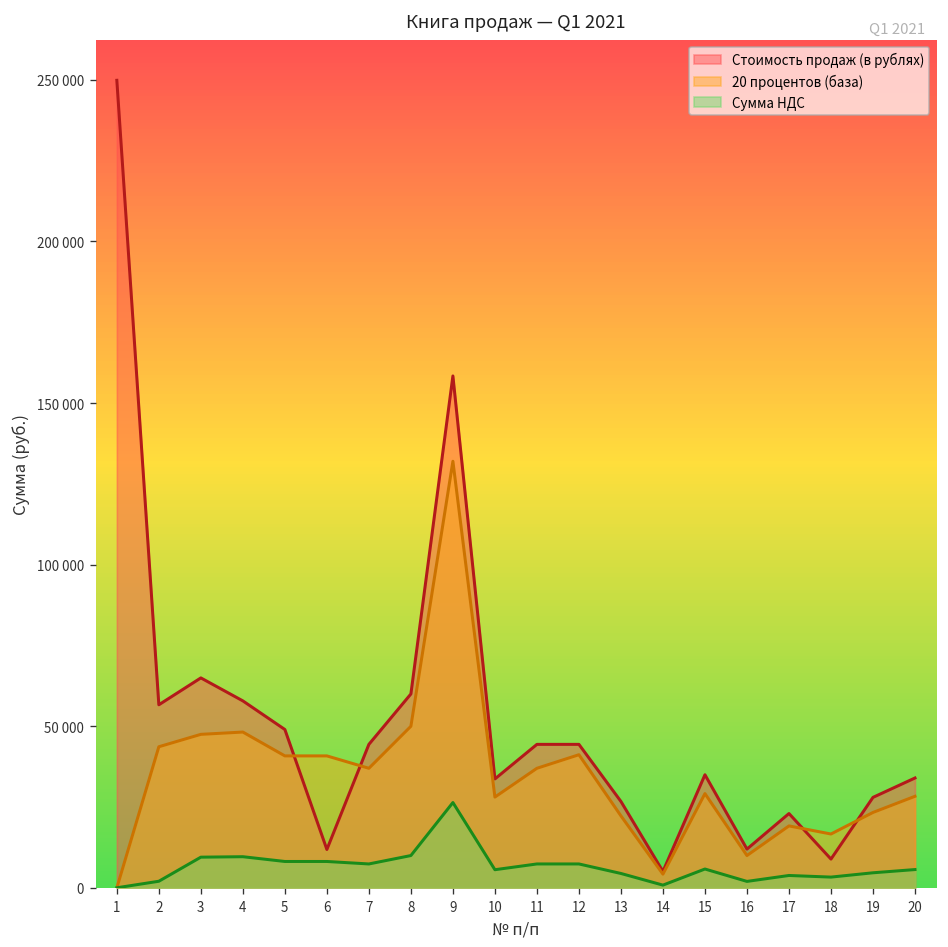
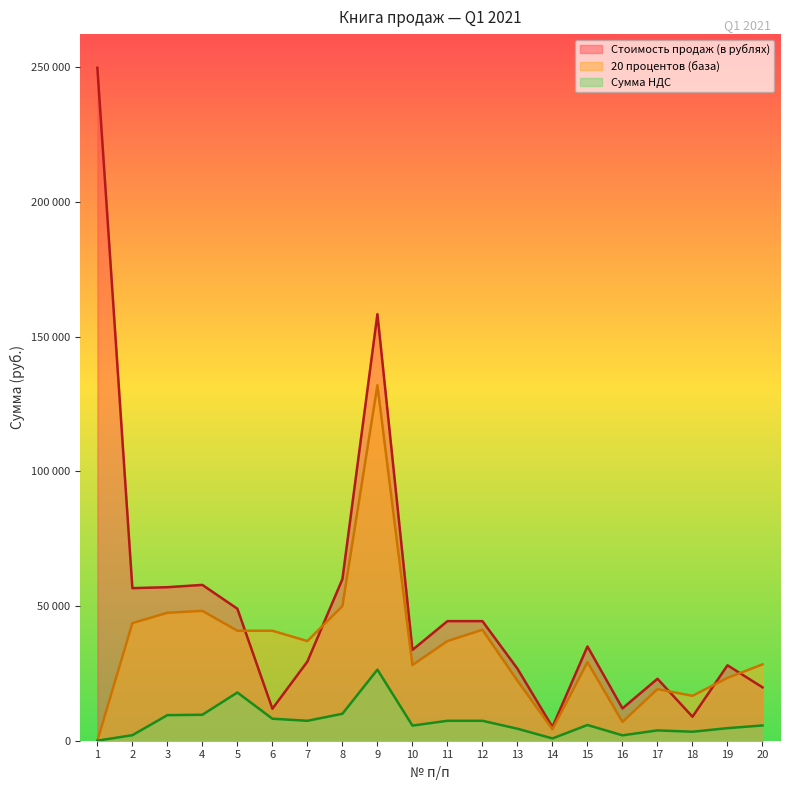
  {
    "Стоимость продаж (в рублях)": {
      "1": 250000,
      "2": 57000,
-     "3": 65000,
+     "3": 57000,
      "4": 58000,
      "5": 49000,
      "6": 12000,
-     "7": 44000,
+     "7": 29000,
      "8": 60000,
      "9": 158000,
      "10": 34000,
      "11": 44000,
      "12": 44000,
      "13": 27000,
      "15": 35000,
      "16": 12000,
      "17": 23000,
      "18": 9000,
      "19": 28000,
-     "20": 34000
+     "20": 20000
    },
    "20 процентов (база)": {
      "2": 44000,
      "3": 48000,
      "4": 48000,
      "5": 41000,
      "6": 41000,
      "7": 37000,
      "8": 50000,
      "9": 132000,
      "10": 28000,
      "11": 37000,
      "12": 41000,
      "13": 22000,
      "15": 29000,
-     "16": 10000,
+     "16": 7000,
      "17": 19000,
      "18": 17000,
      "19": 23000,
      "20": 28000
    },
    "Сумма НДС": {
      "2": 2000,
      "3": 10000,
      "4": 10000,
-     "5": 8000,
+     "5": 18000,
      "6": 8000,
      "7": 7000,
      "8": 10000,
      "9": 26000,
      "10": 6000,
      "11": 7000,
      "12": 7000,
      "13": 4000,
      "14": 1000,
      "15": 6000,
      "16": 2000,
      "17": 4000,
      "18": 3000,
      "19": 5000,
      "20": 6000
    }
  }
